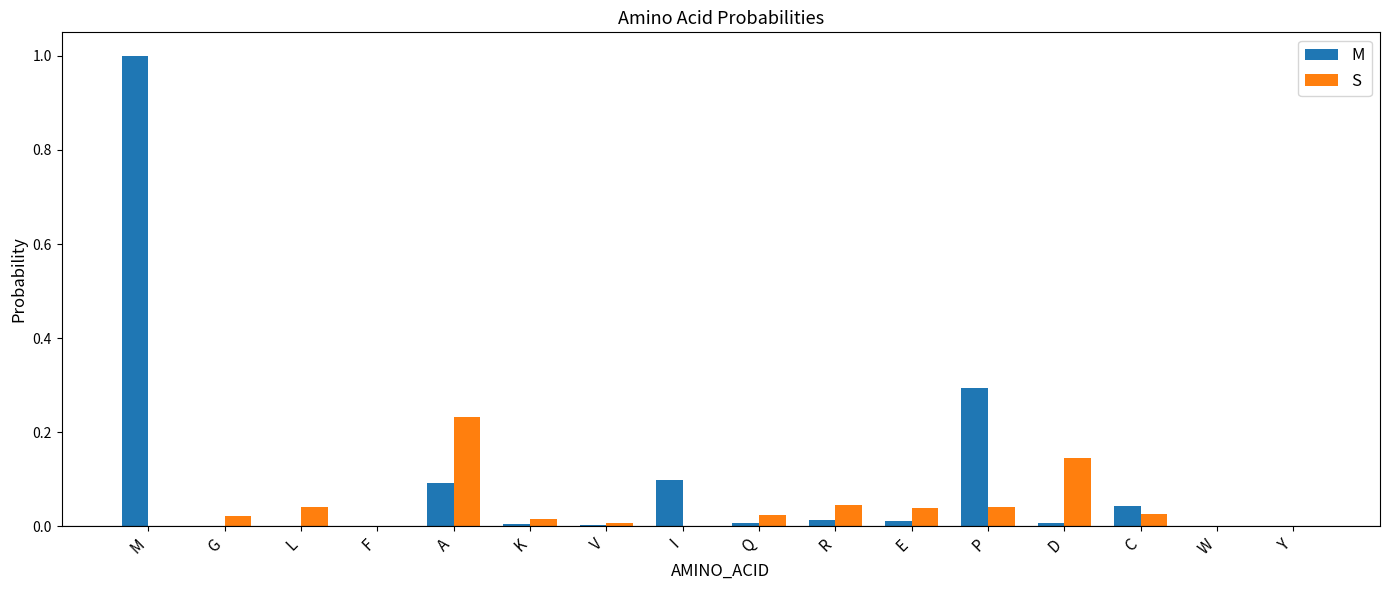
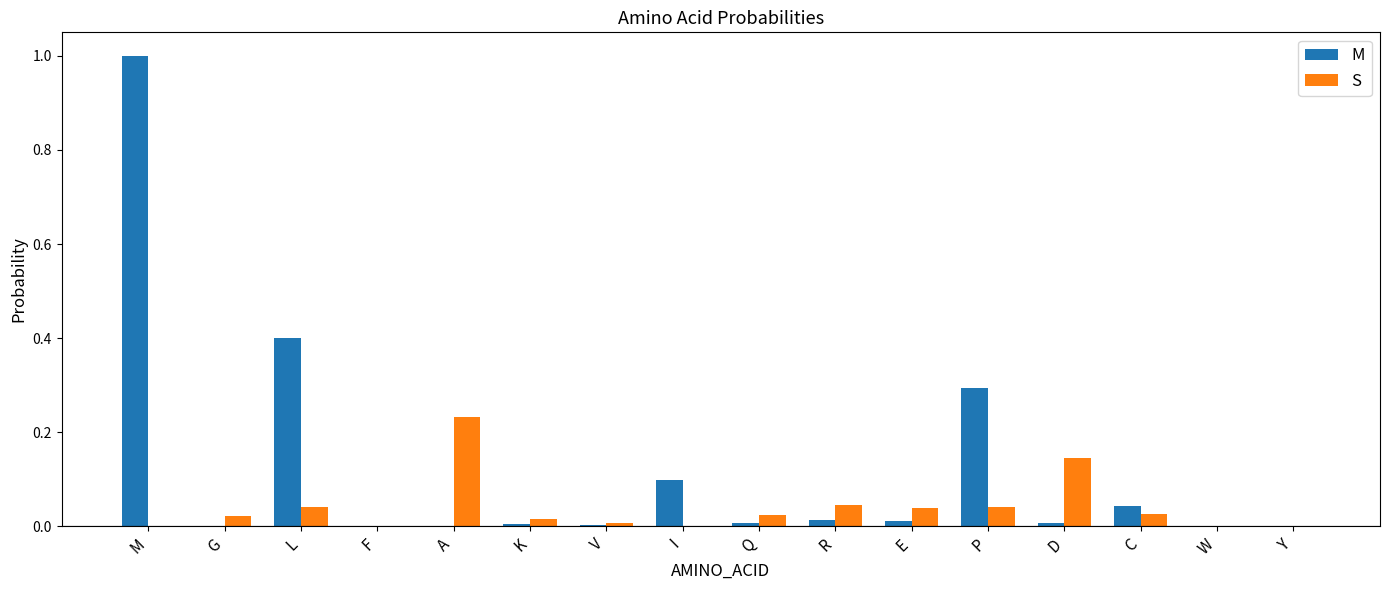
  {
    "M": {
      "M": 1.00,
      "G": 0.00,
-     "L": 0.0,
+     "L": 0.4,
      "F": 0.00,
-     "A": 0.09,
+     "A": 0.00,
      "I": 0.10,
      "Q": 0.01,
      "R": 0.01,
      "E": 0.01,
      "P": 0.29,
      "D": 0.01,
      "C": 0.04,
      "W": 0.00,
      "Y": 0.00
    },
    "S": {
      "M": 0.00,
      "G": 0.02,
      "L": 0.04,
      "F": 0.00,
      "A": 0.23,
      "K": 0.02,
      "V": 0.01,
      "Q": 0.02,
      "R": 0.05,
      "E": 0.04,
      "P": 0.04,
      "D": 0.14,
      "C": 0.03,
      "W": 0.00
    }
  }
